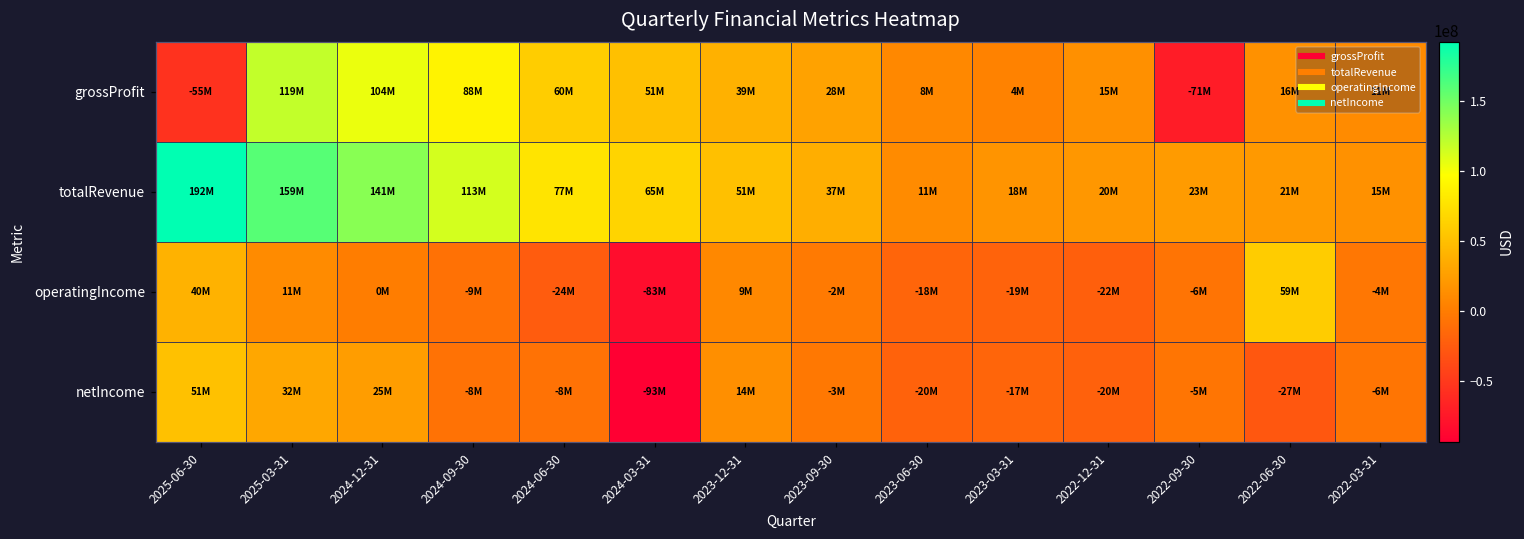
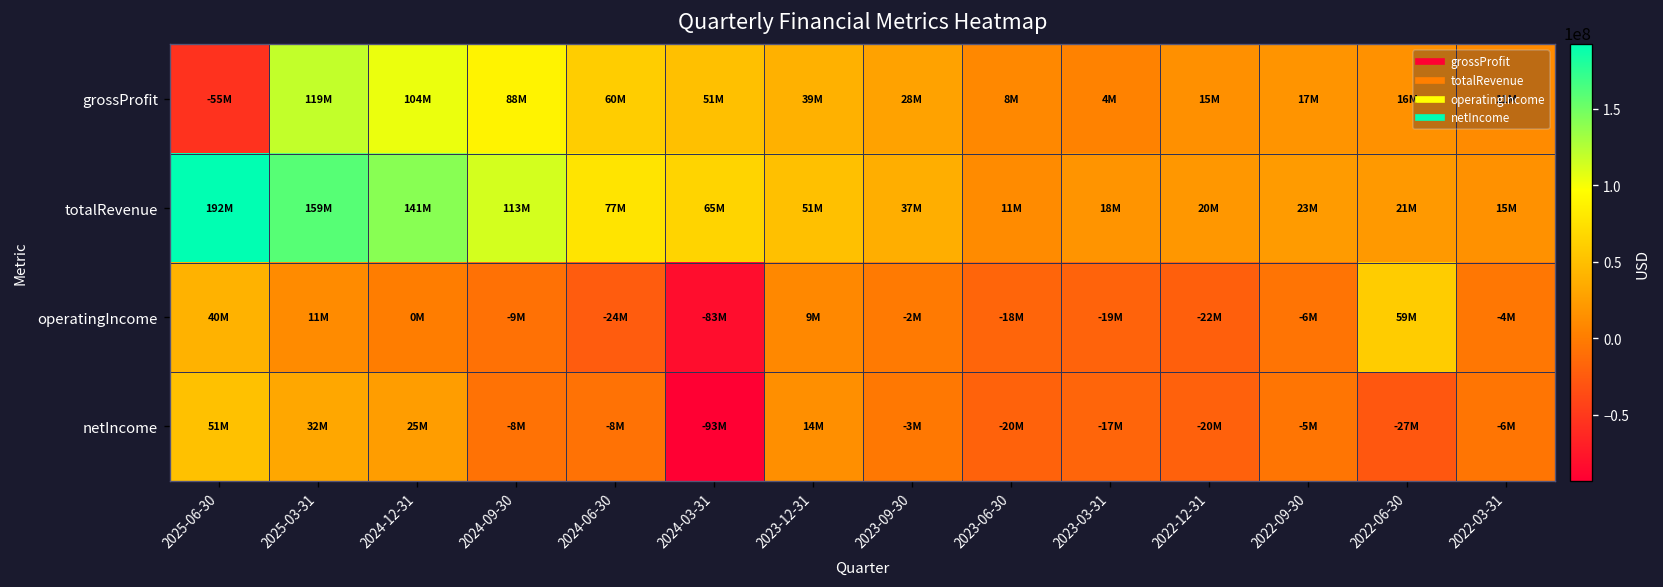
  {
    "grossProfit": {
      "2025-06-30": "-55M",
      "2025-03-31": "119M",
      "2024-12-31": "104M",
      "2024-09-30": "88M",
      "2024-06-30": "60M",
      "2024-03-31": "51M",
      "2023-12-31": "39M",
      "2023-09-30": "28M",
      "2023-06-30": "8M",
      "2023-03-31": "4M",
      "2022-12-31": "15M",
-     "2022-09-30": "-71M"
+     "2022-09-30": "17M"
    },
    "totalRevenue": {
      "2025-06-30": "192M",
      "2025-03-31": "159M",
      "2024-12-31": "141M",
      "2024-09-30": "113M",
      "2024-06-30": "77M",
      "2024-03-31": "65M",
      "2023-12-31": "51M",
      "2023-09-30": "37M",
      "2023-06-30": "11M",
      "2023-03-31": "18M",
      "2022-12-31": "20M",
      "2022-09-30": "23M",
      "2022-06-30": "21M",
      "2022-03-31": "15M"
    },
    "operatingIncome": {
      "2025-06-30": "40M",
      "2025-03-31": "11M",
      "2024-12-31": "0M",
      "2024-09-30": "-9M",
      "2024-06-30": "-24M",
      "2024-03-31": "-83M",
      "2023-12-31": "9M",
      "2023-09-30": "-2M",
      "2023-06-30": "-18M",
      "2023-03-31": "-19M",
      "2022-12-31": "-22M",
      "2022-09-30": "-6M",
      "2022-06-30": "59M",
      "2022-03-31": "-4M"
    },
    "netIncome": {
      "2025-06-30": "51M",
      "2025-03-31": "32M",
      "2024-12-31": "25M",
      "2024-09-30": "-8M",
      "2024-06-30": "-8M",
      "2024-03-31": "-93M",
      "2023-12-31": "14M",
      "2023-09-30": "-3M",
      "2023-06-30": "-20M",
      "2023-03-31": "-17M",
      "2022-12-31": "-20M",
      "2022-09-30": "-5M",
      "2022-06-30": "-27M",
      "2022-03-31": "-6M"
    }
  }
